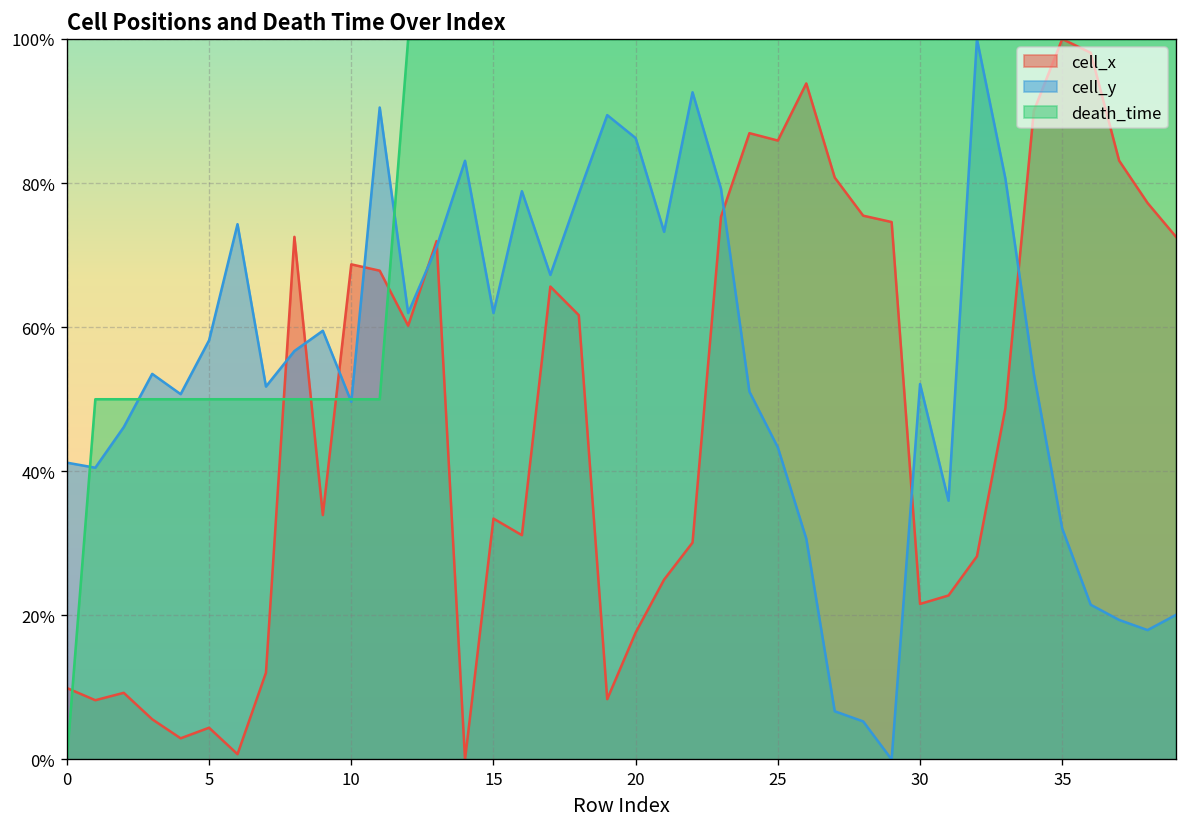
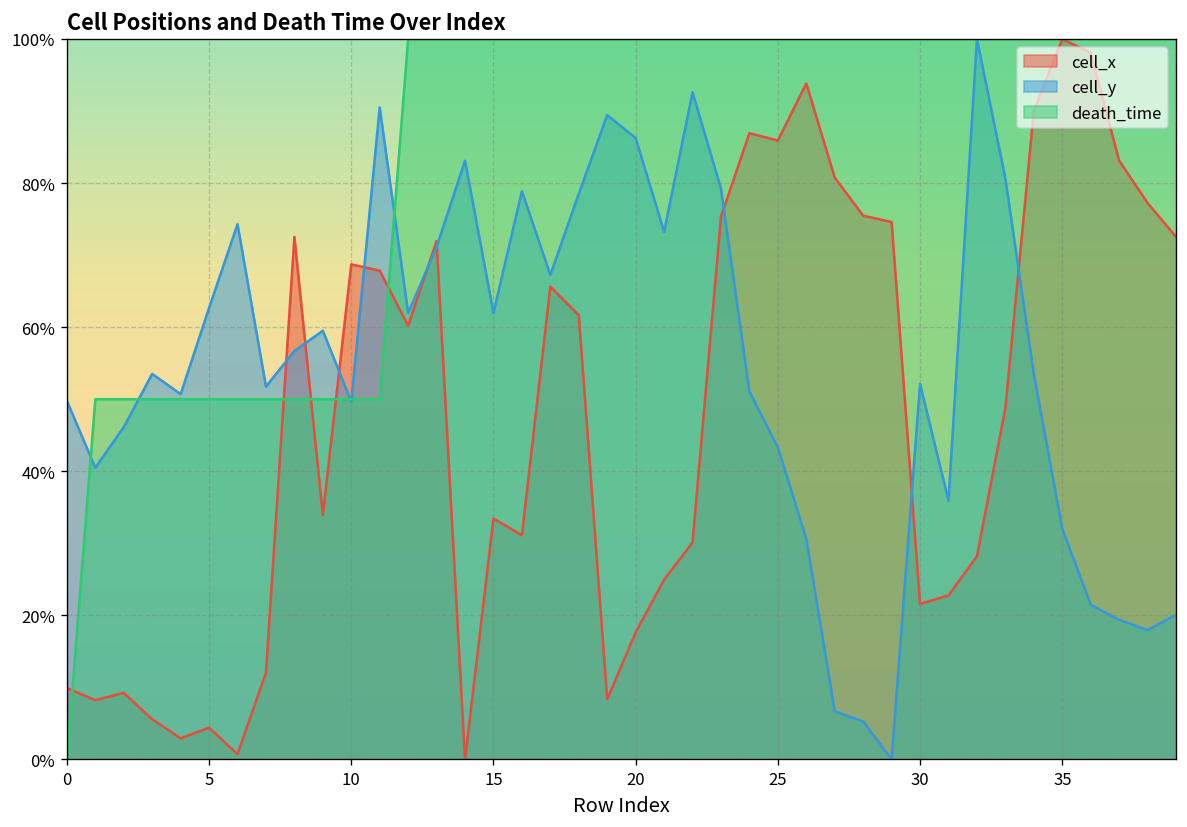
  {
    "cell_x": {
      "0": "10%",
      "5": "4%",
      "10": "69%",
      "15": "33%",
      "20": "18%",
      "25": "86%",
      "30": "22%"
    },
    "cell_y": {
-     "0": "41%",
-     "5": "58%",
+     "0": "50%",
+     "5": "63%",
      "15": "62%",
      "20": "86%",
      "25": "43%",
      "30": "52%",
      "35": "32%"
    },
    "death_time": {
      "0": "0%",
      "5": "50%",
      "15": "100%",
      "20": "100%",
      "25": "100%",
      "30": "100%"
    }
  }
